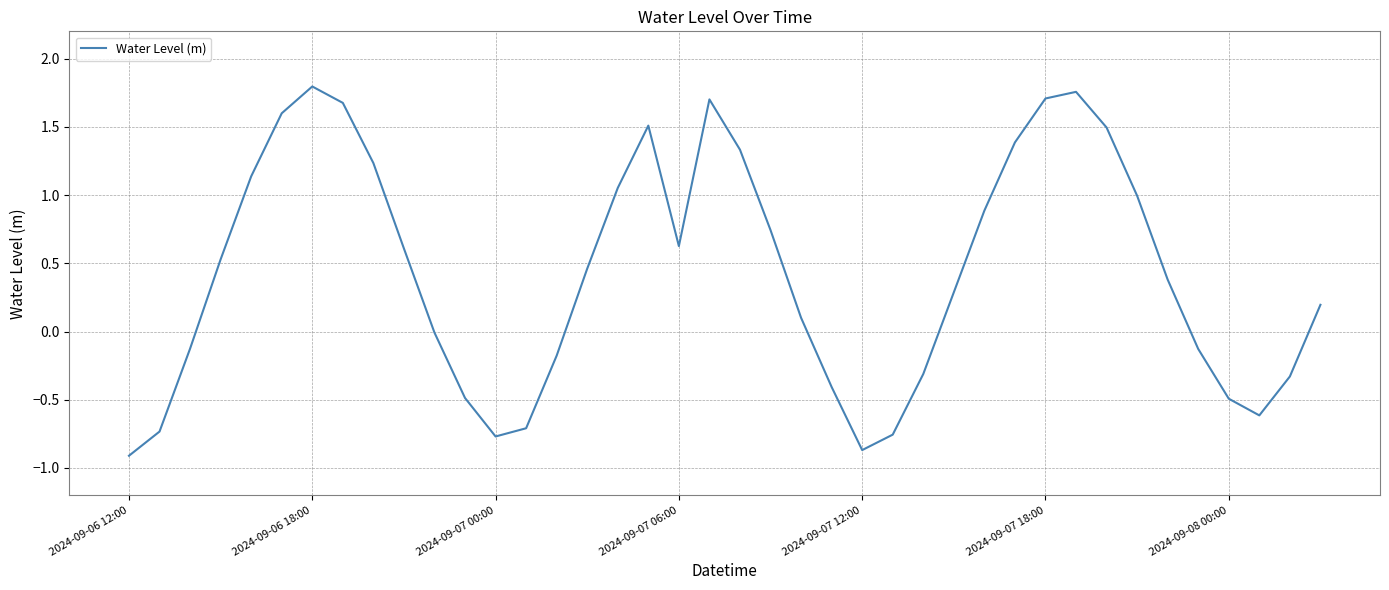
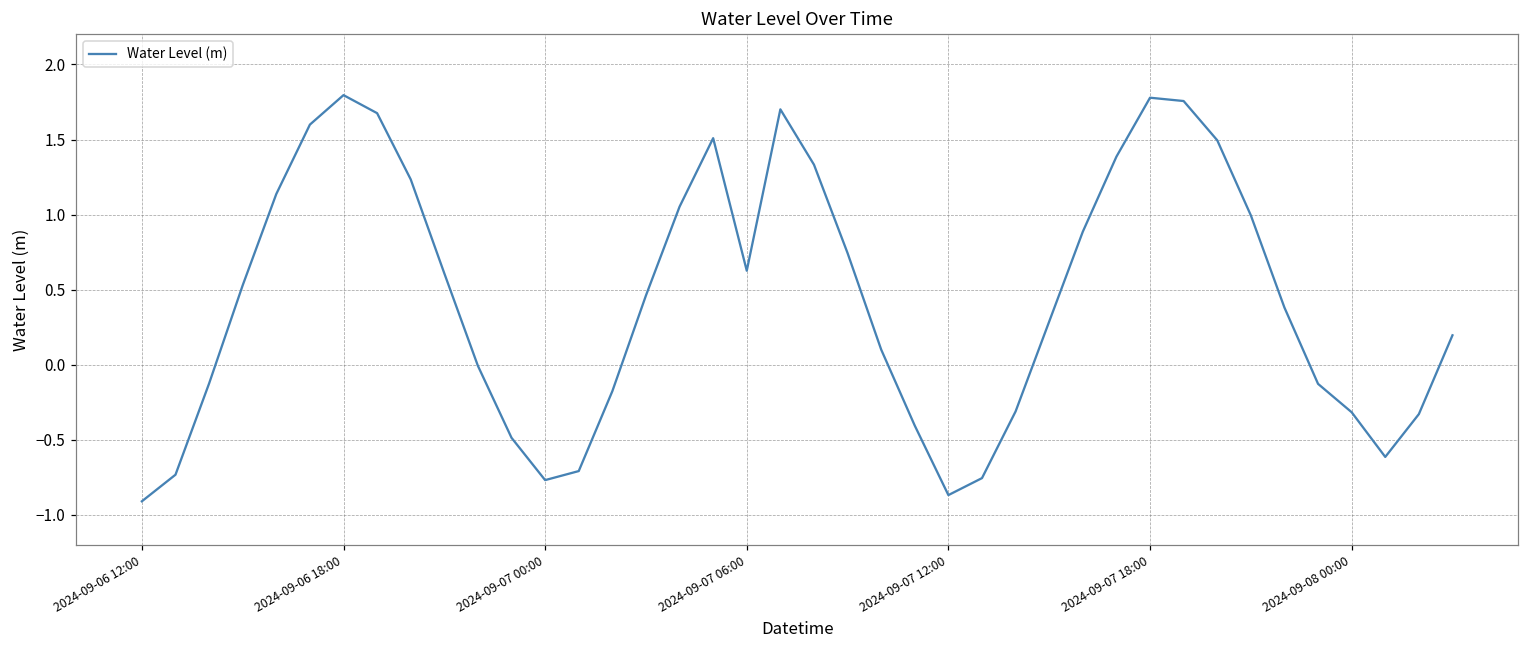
  {
    "2024-09-06 12:00": -0.91,
    "2024-09-06 18:00": 1.80,
    "2024-09-07 00:00": -0.77,
    "2024-09-07 06:00": 0.63,
    "2024-09-07 12:00": -0.87,
-   "2024-09-07 18:00": 1.71,
-   "2024-09-08 00:00": -0.49
+   "2024-09-07 18:00": 1.78,
+   "2024-09-08 00:00": -0.32
  }
